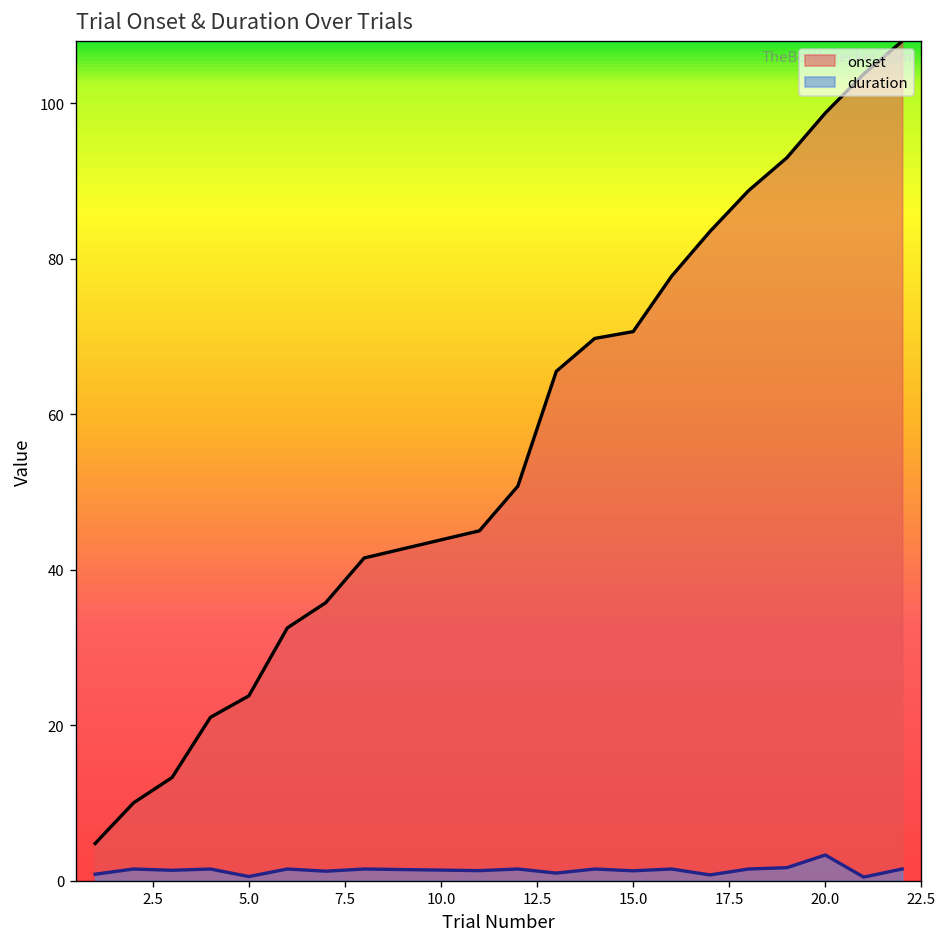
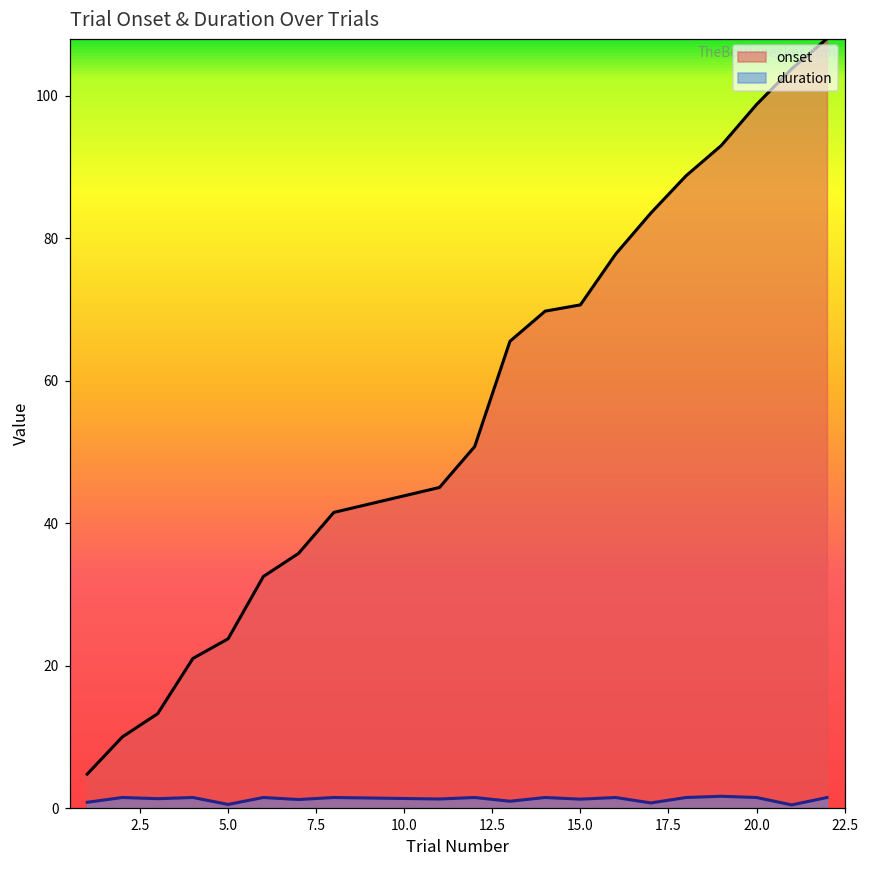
  {
    "onset": {
      "5.0": 24,
      "15.0": 71,
      "20.0": 99
    },
    "duration": {
      "5.0": 1,
      "15.0": 1,
-     "20.0": 3
+     "20.0": 2
    }
  }
